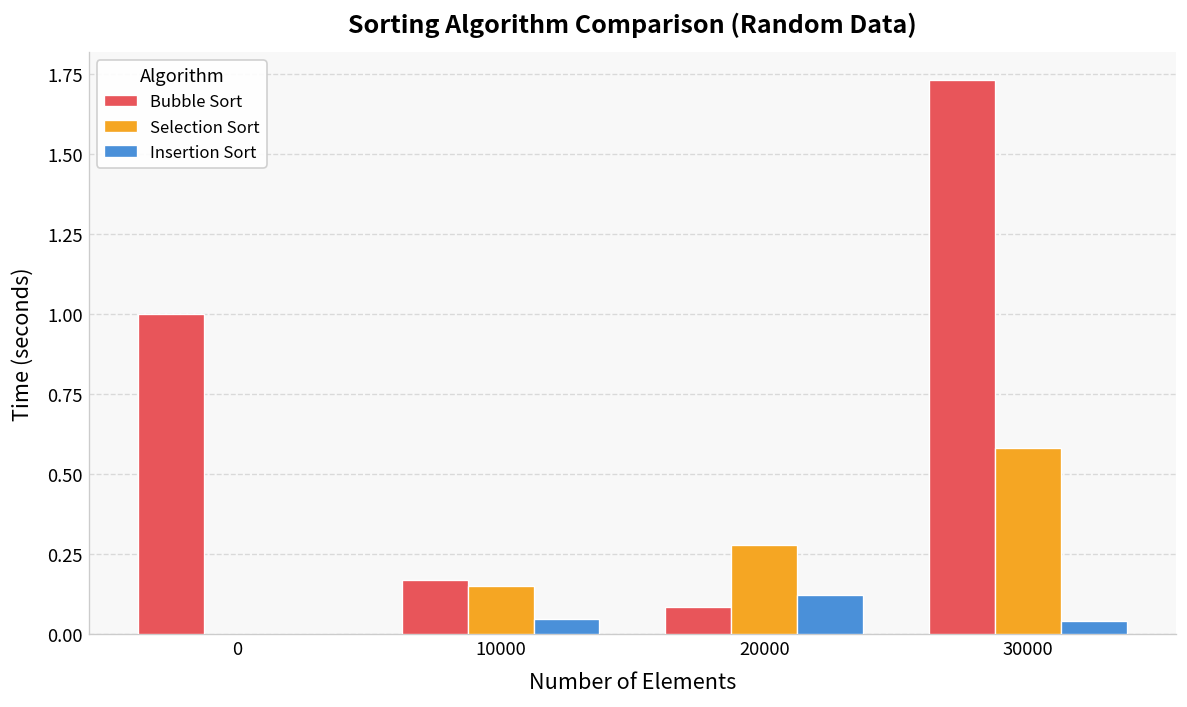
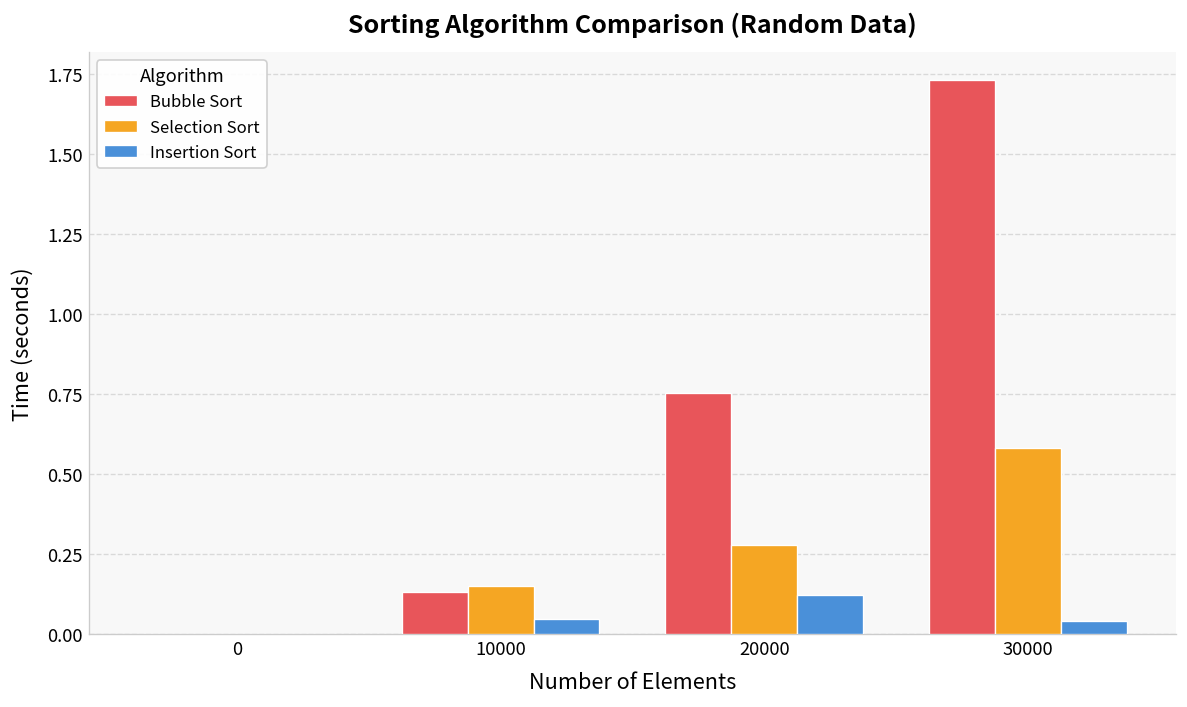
  {
    "Bubble Sort": {
-     "0": 1,
-     "10000": 0.17,
-     "20000": 0.08,
+     "0": 0,
+     "10000": 0.13,
+     "20000": 0.75,
      "30000": 1.73
    },
    "Selection Sort": {
      "0": 0.00,
      "10000": 0.15,
      "20000": 0.28,
      "30000": 0.58
    },
    "Insertion Sort": {
      "0": 0.00,
      "10000": 0.05,
      "20000": 0.12,
      "30000": 0.04
    }
  }
